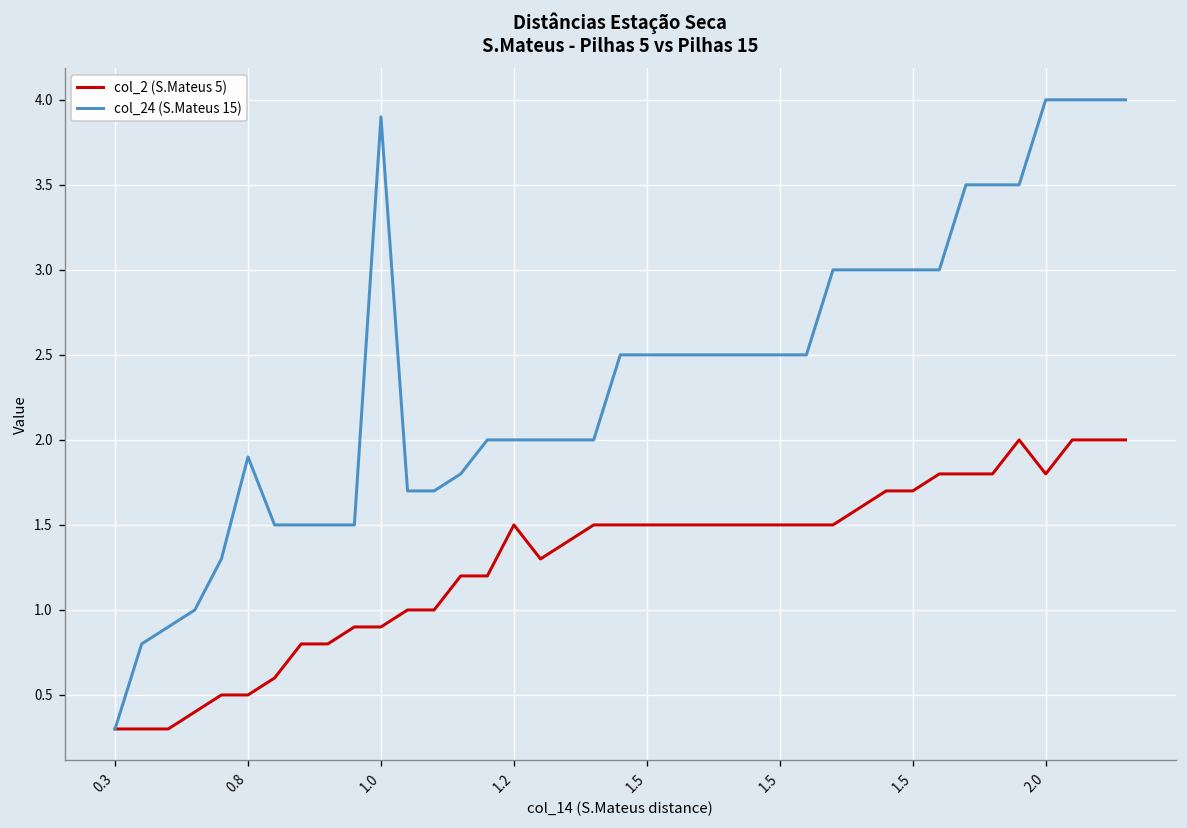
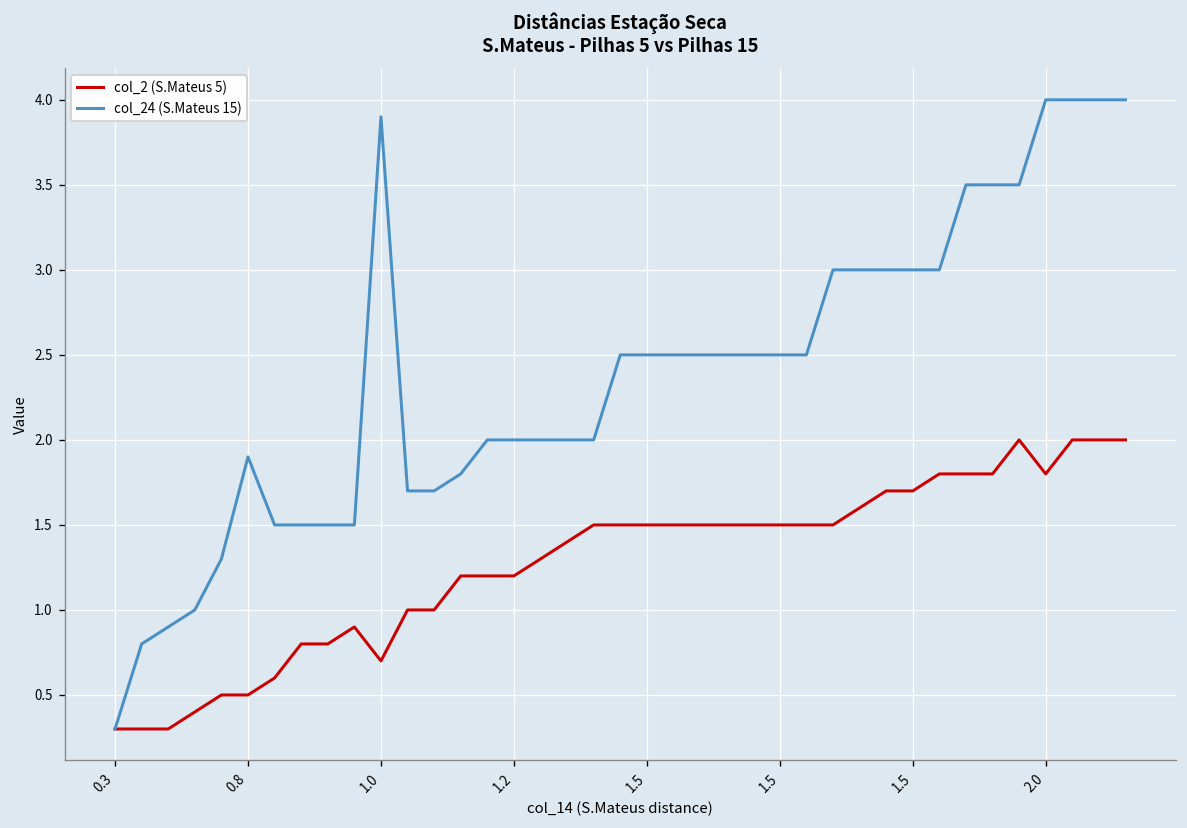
  {
    "col_2 (S.Mateus 5)": {
      "0.8": 0.5,
-     "1.0": 0.9,
-     "1.2": 1.5,
+     "1.0": 0.7,
+     "1.2": 1.2,
      "2.0": 1.8
    },
    "col_24 (S.Mateus 15)": {
      "0.8": 1.9,
      "1.0": 3.9,
      "1.2": 2.0,
      "2.0": 4.0
    }
  }
